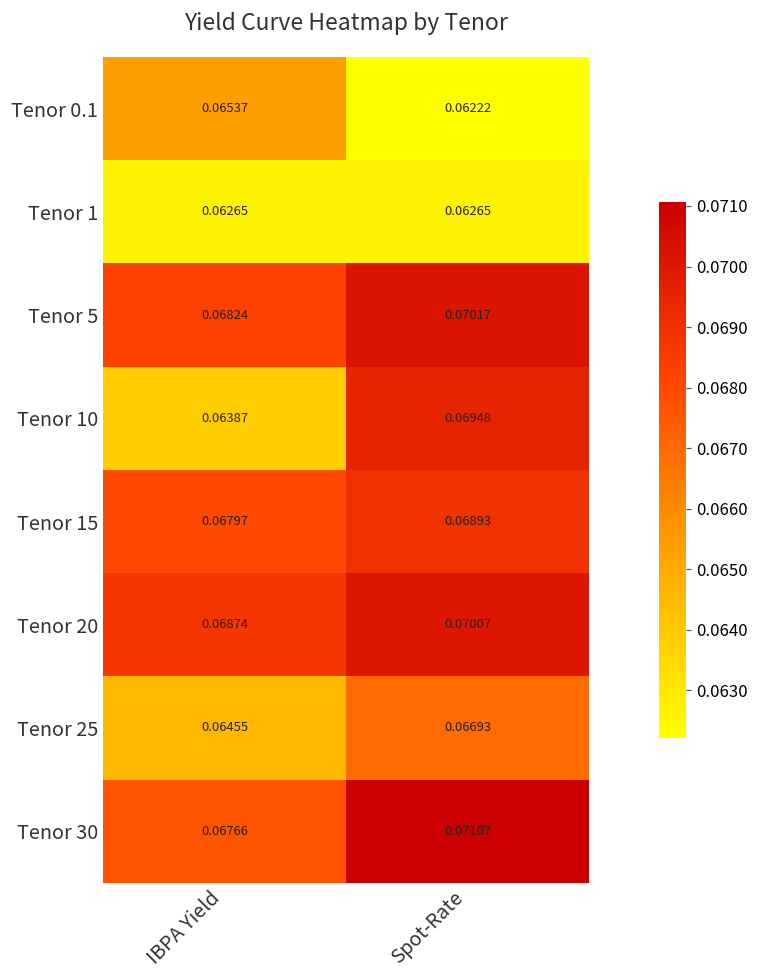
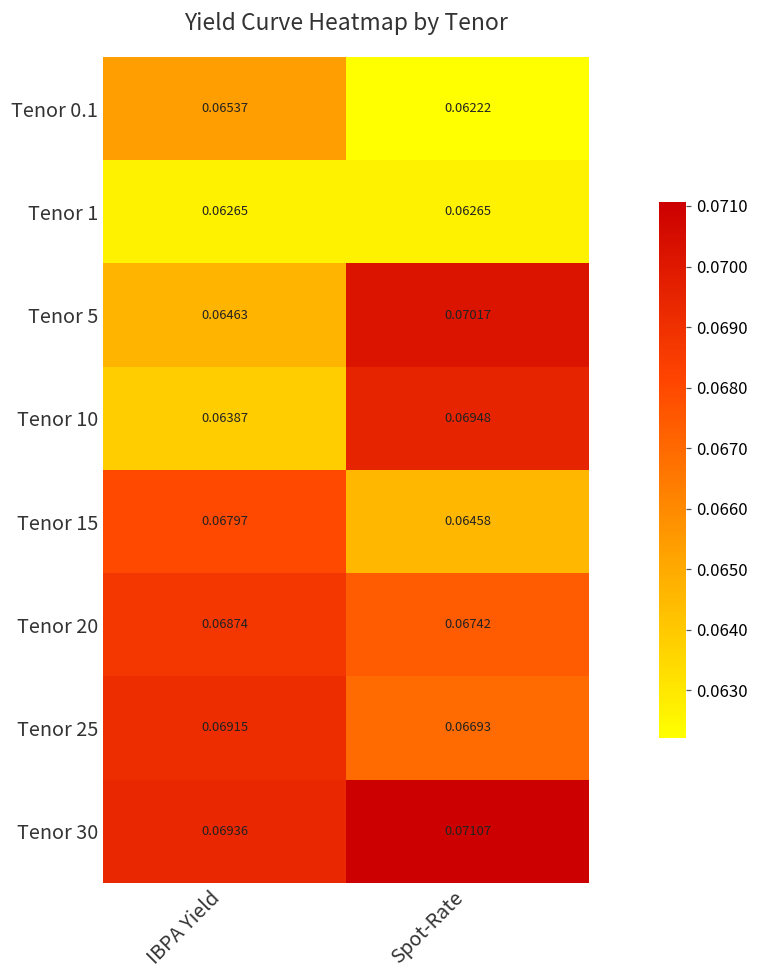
  {
    "Tenor 0.1": {
      "IBPA Yield": 0.06537,
      "Spot-Rate": 0.06222
    },
    "Tenor 1": {
      "IBPA Yield": 0.06265,
      "Spot-Rate": 0.06265
    },
    "Tenor 5": {
-     "IBPA Yield": 0.06824,
+     "IBPA Yield": 0.06463,
      "Spot-Rate": 0.07017
    },
    "Tenor 10": {
      "IBPA Yield": 0.06387,
      "Spot-Rate": 0.06948
    },
    "Tenor 15": {
      "IBPA Yield": 0.06797,
-     "Spot-Rate": 0.06893
+     "Spot-Rate": 0.06458
    },
    "Tenor 20": {
      "IBPA Yield": 0.06874,
-     "Spot-Rate": 0.07007
+     "Spot-Rate": 0.06742
    },
    "Tenor 25": {
-     "IBPA Yield": 0.06455,
+     "IBPA Yield": 0.06915,
      "Spot-Rate": 0.06693
    },
    "Tenor 30": {
-     "IBPA Yield": 0.06766,
+     "IBPA Yield": 0.06936,
      "Spot-Rate": 0.07107
    }
  }
